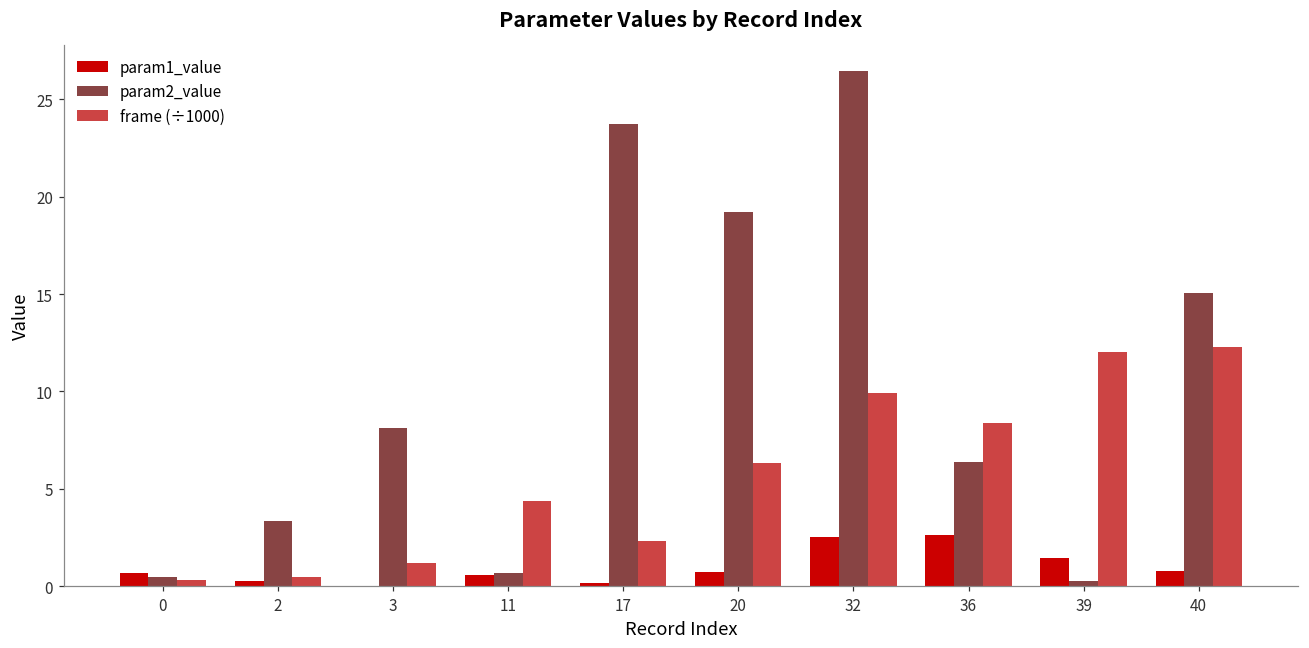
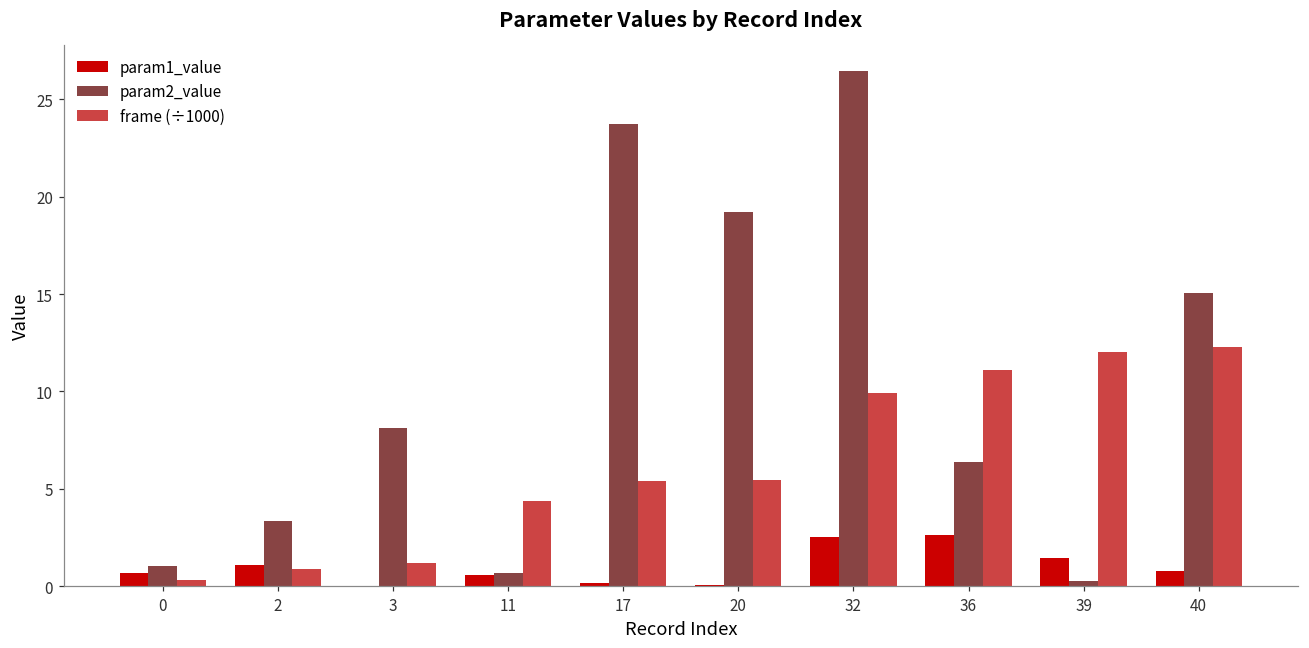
  {
    "param1_value": {
      "0": 0.7,
-     "2": 0.3,
+     "2": 1.1,
      "11": 0.5,
      "17": 0.2,
-     "20": 0.7,
+     "20": 0.0,
      "32": 2.5,
      "36": 2.6,
      "39": 1.5,
      "40": 0.8
    },
    "param2_value": {
-     "0": 0.4,
+     "0": 1.0,
      "2": 3.4,
      "3": 8.1,
      "11": 0.7,
      "17": 23.7,
      "20": 19.2,
      "32": 26.5,
      "36": 6.4,
      "39": 0.2,
      "40": 15.0
    },
    "frame (÷1000)": {
      "0": 0.3,
-     "2": 0.4,
+     "2": 0.9,
      "3": 1.2,
      "11": 4.4,
-     "17": 2.3,
-     "20": 6.3,
+     "17": 5.4,
+     "20": 5.5,
      "32": 9.9,
-     "36": 8.4,
+     "36": 11.1,
      "39": 12.0,
      "40": 12.3
    }
  }
